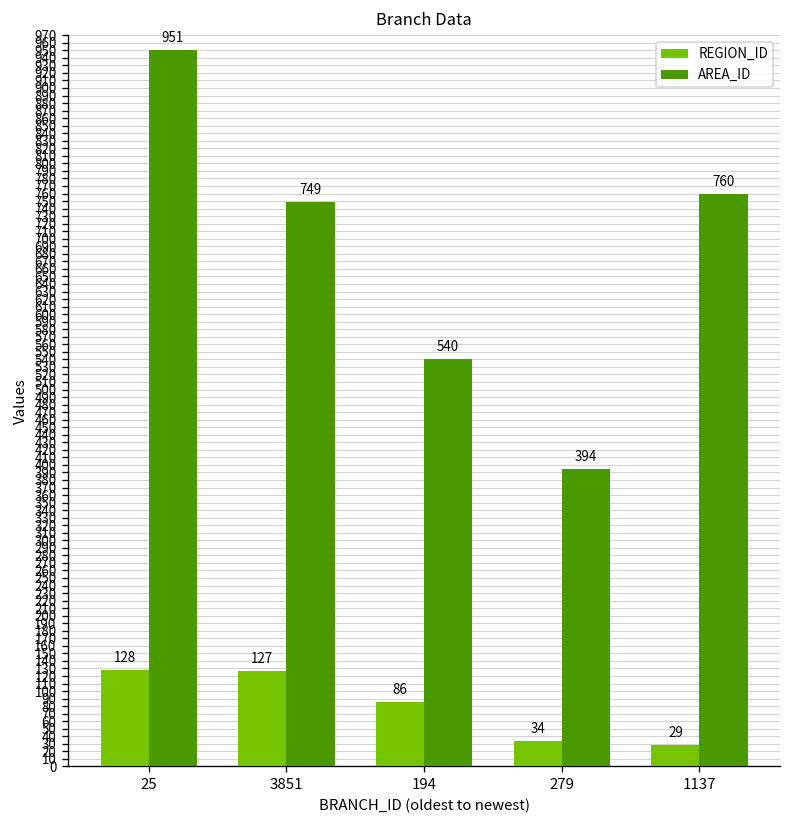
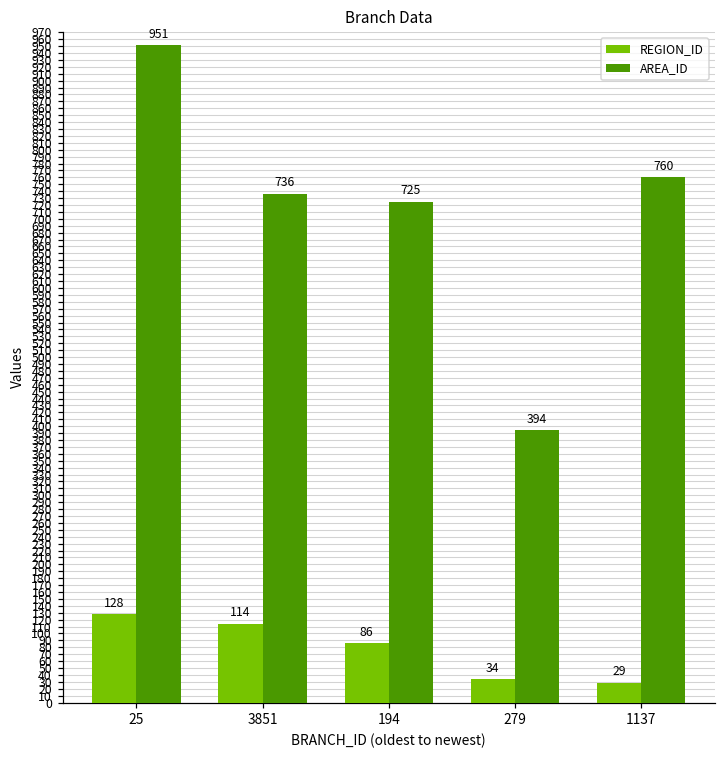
  {
    "REGION_ID": {
      "25": 128,
-     "3851": 127,
+     "3851": 114,
      "194": 86,
      "279": 34,
      "1137": 29
    },
    "AREA_ID": {
      "25": 951,
-     "3851": 749,
-     "194": 540,
+     "3851": 736,
+     "194": 725,
      "279": 394,
      "1137": 760
    }
  }
